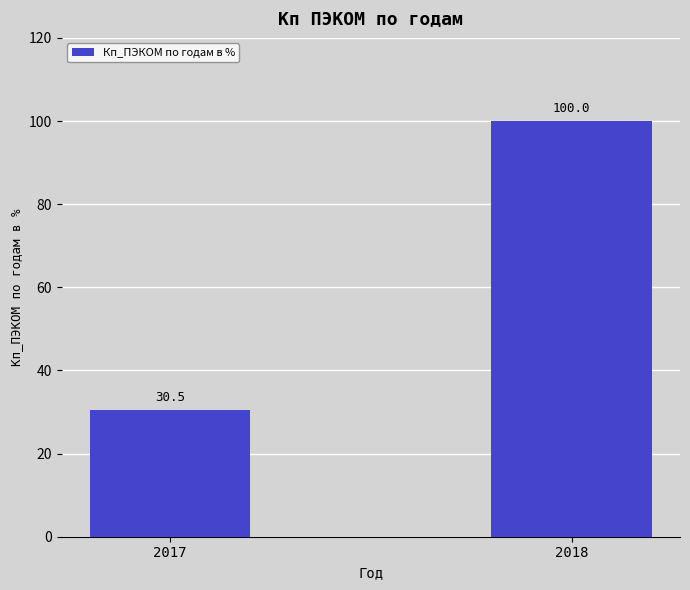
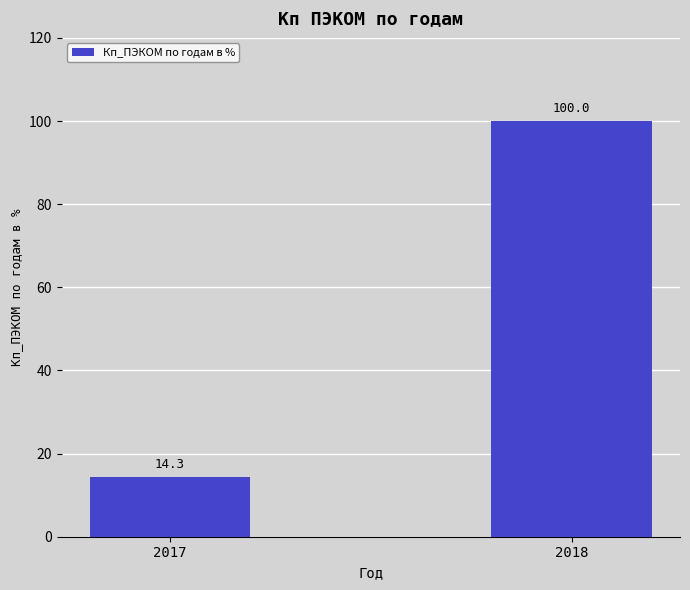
  {
-   "2017": 30.5,
+   "2017": 14.3,
    "2018": 100.0
  }
